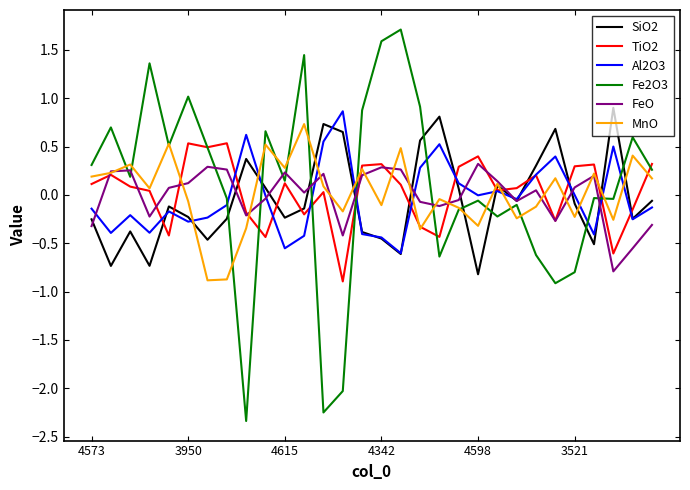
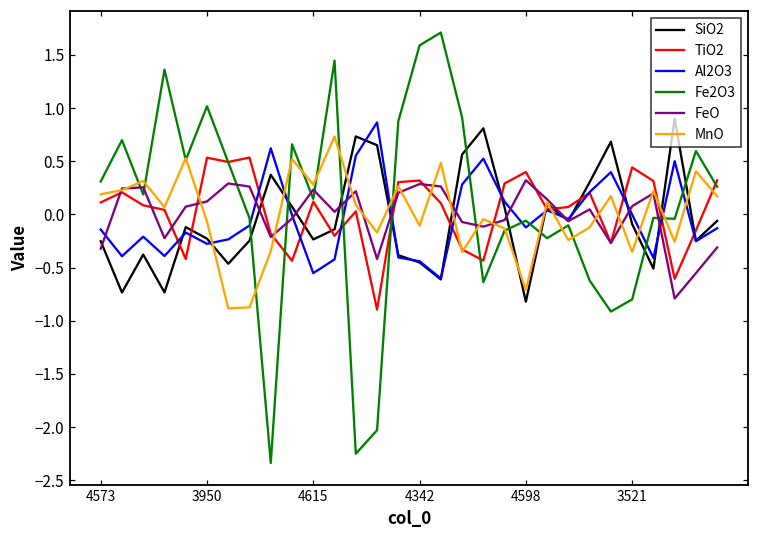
  {
    "SiO2": {
      "4573": -0.3,
      "3950": -0.2,
      "4615": -0.2,
      "4598": -0.8,
      "3521": -0.1
    },
    "TiO2": {
      "4573": 0.1,
      "3950": 0.5,
      "4342": 0.3,
      "4598": 0.4,
-     "3521": 0.3
+     "3521": 0.4
    },
    "Al2O3": {
      "4573": -0.1,
      "3950": -0.3,
      "4615": -0.6,
-     "4598": 0.0,
+     "4598": -0.1,
      "3521": 0.0
    },
    "Fe2O3": {
      "4573": 0.3,
      "3950": 1.0,
      "4342": 1.6,
      "4598": -0.1,
      "3521": -0.8
    },
    "FeO": {
      "4573": -0.3,
      "3950": 0.1,
      "4615": 0.2,
      "4342": 0.3,
      "4598": 0.3,
      "3521": 0.1
    },
    "MnO": {
      "4573": 0.2,
      "3950": -0.1,
      "4615": 0.3,
      "4342": -0.1,
-     "4598": -0.3,
-     "3521": -0.2
+     "4598": -0.7,
+     "3521": -0.4
    }
  }
